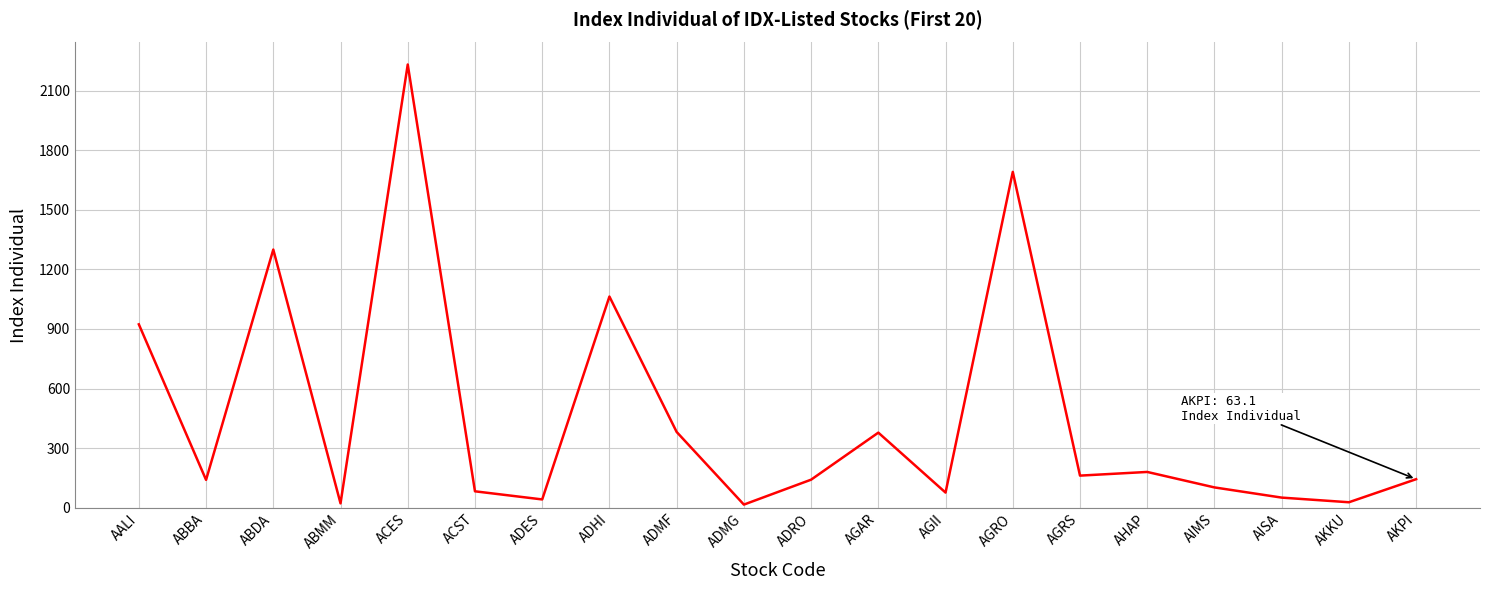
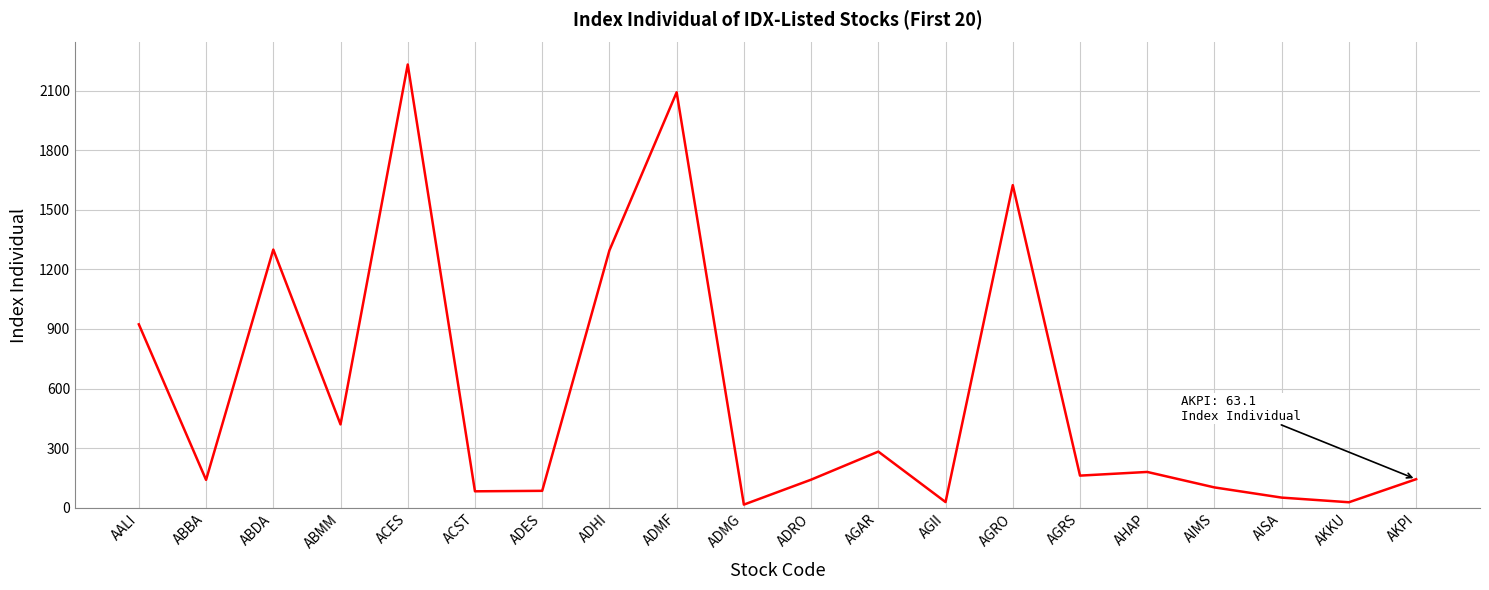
  {
    "AALI": 920,
    "ABBA": 140,
    "ABDA": 1300,
-   "ABMM": 20,
+   "ABMM": 420,
    "ACES": 2230,
    "ACST": 80,
-   "ADES": 40,
-   "ADHI": 1060,
-   "ADMF": 380,
+   "ADES": 90,
+   "ADHI": 1300,
+   "ADMF": 2090,
    "ADMG": 20,
    "ADRO": 140,
-   "AGAR": 380,
-   "AGII": 80,
-   "AGRO": 1690,
+   "AGAR": 280,
+   "AGII": 30,
+   "AGRO": 1620,
    "AGRS": 160,
    "AHAP": 180,
    "AIMS": 100,
    "AISA": 50,
    "AKKU": 30
  }
